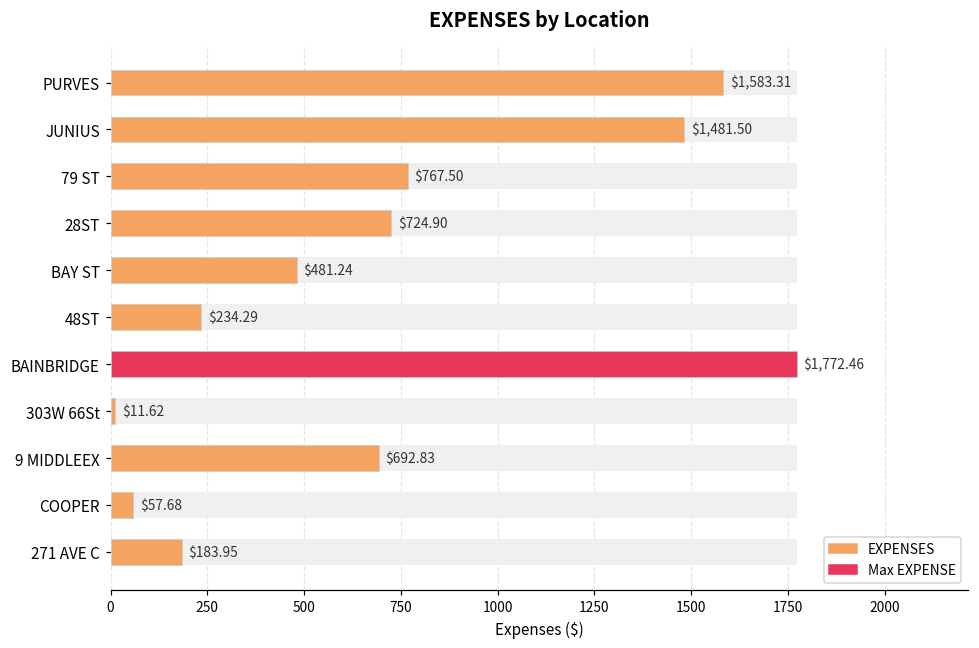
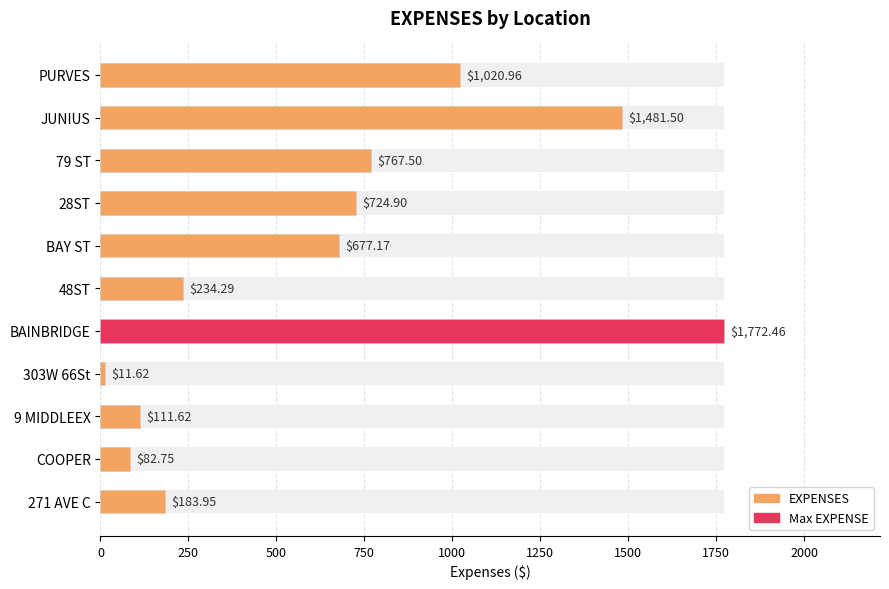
  {
    "EXPENSES": {
-     "PURVES": "$1,583.31",
-     "BAY ST": "$481.24",
+     "PURVES": "$1,020.96",
+     "BAY ST": "$677.17",
      "BAINBRIDGE": "$1,772.46",
-     "9 MIDDLEEX": "$692.83",
-     "COOPER": "$57.68"
+     "9 MIDDLEEX": "$111.62",
+     "COOPER": "$82.75"
    }
  }
